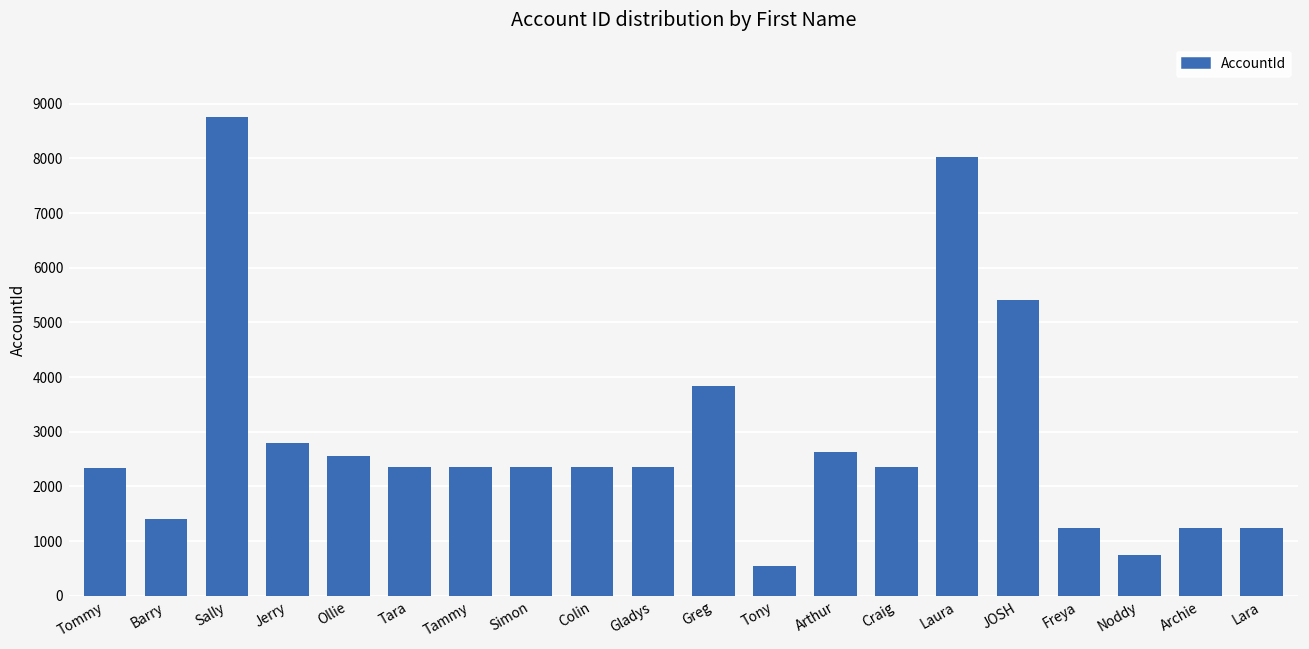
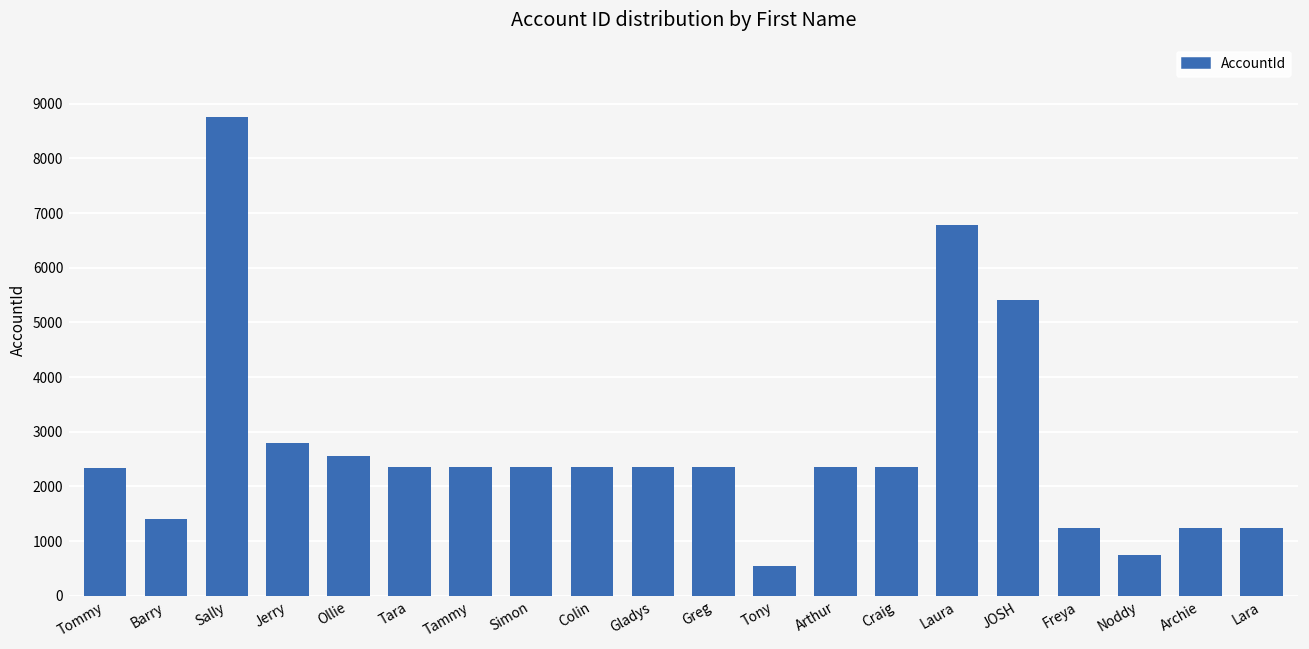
  {
    "Tommy": 2300,
    "Barry": 1400,
    "Sally": 8800,
    "Jerry": 2800,
    "Ollie": 2600,
    "Tara": 2300,
    "Tammy": 2300,
    "Simon": 2300,
    "Colin": 2400,
    "Gladys": 2400,
-   "Greg": 3800,
+   "Greg": 2400,
    "Tony": 500,
-   "Arthur": 2600,
+   "Arthur": 2400,
    "Craig": 2400,
-   "Laura": 8000,
+   "Laura": 6800,
    "JOSH": 5400,
    "Freya": 1200,
    "Noddy": 800,
    "Archie": 1200,
    "Lara": 1200
  }
